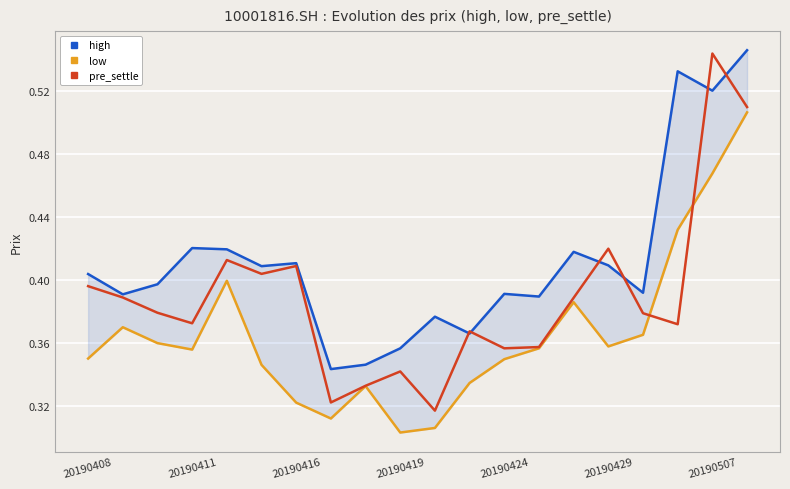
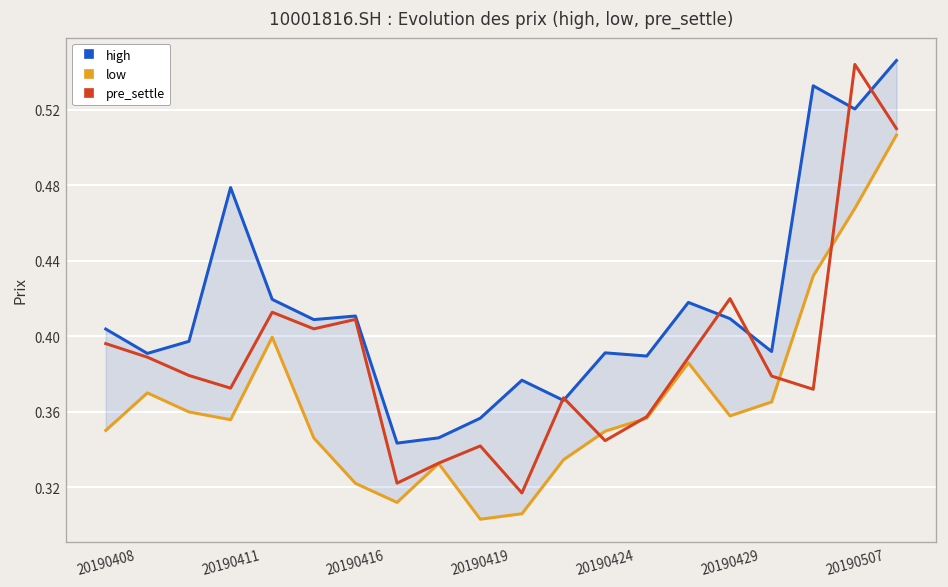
  {
    "high": {
      "20190408": 0.404,
-     "20190411": 0.420,
+     "20190411": 0.479,
      "20190416": 0.411,
      "20190419": 0.357,
      "20190424": 0.391,
      "20190429": 0.409,
      "20190507": 0.520
    },
    "low": {
      "20190408": 0.350,
      "20190411": 0.356,
      "20190416": 0.322,
      "20190419": 0.303,
      "20190424": 0.350,
      "20190429": 0.358,
      "20190507": 0.468
    },
    "pre_settle": {
      "20190408": 0.396,
      "20190411": 0.373,
      "20190416": 0.409,
      "20190419": 0.342,
-     "20190424": 0.357,
+     "20190424": 0.345,
      "20190429": 0.420,
      "20190507": 0.544
    }
  }
